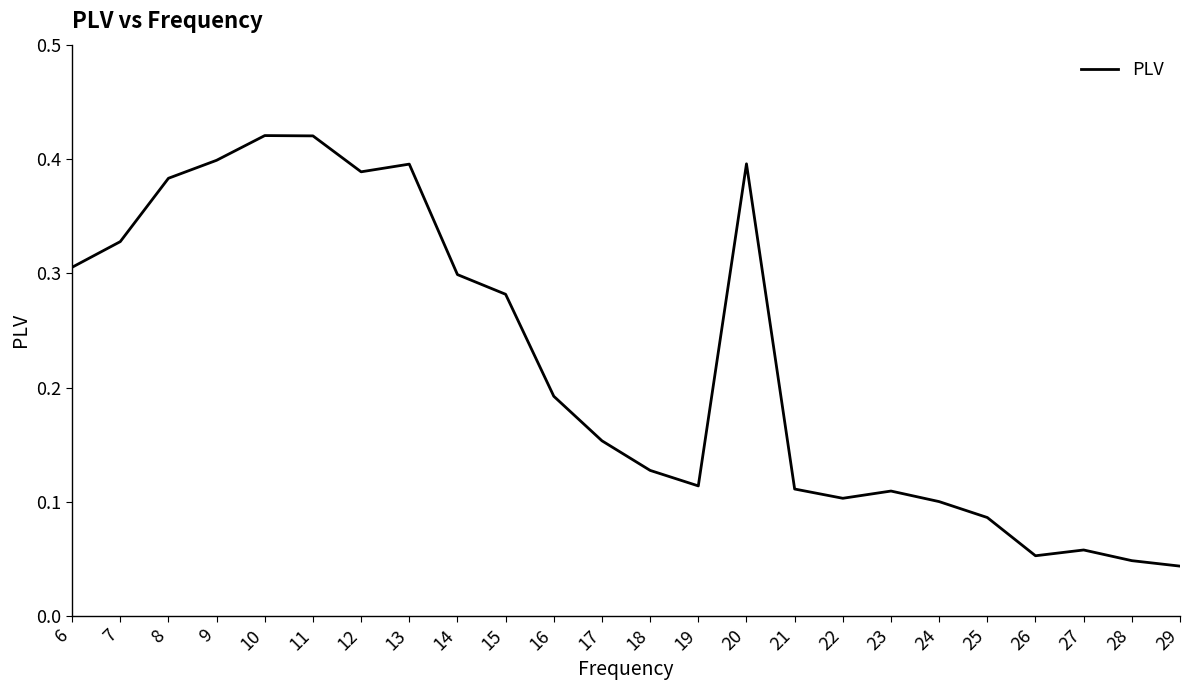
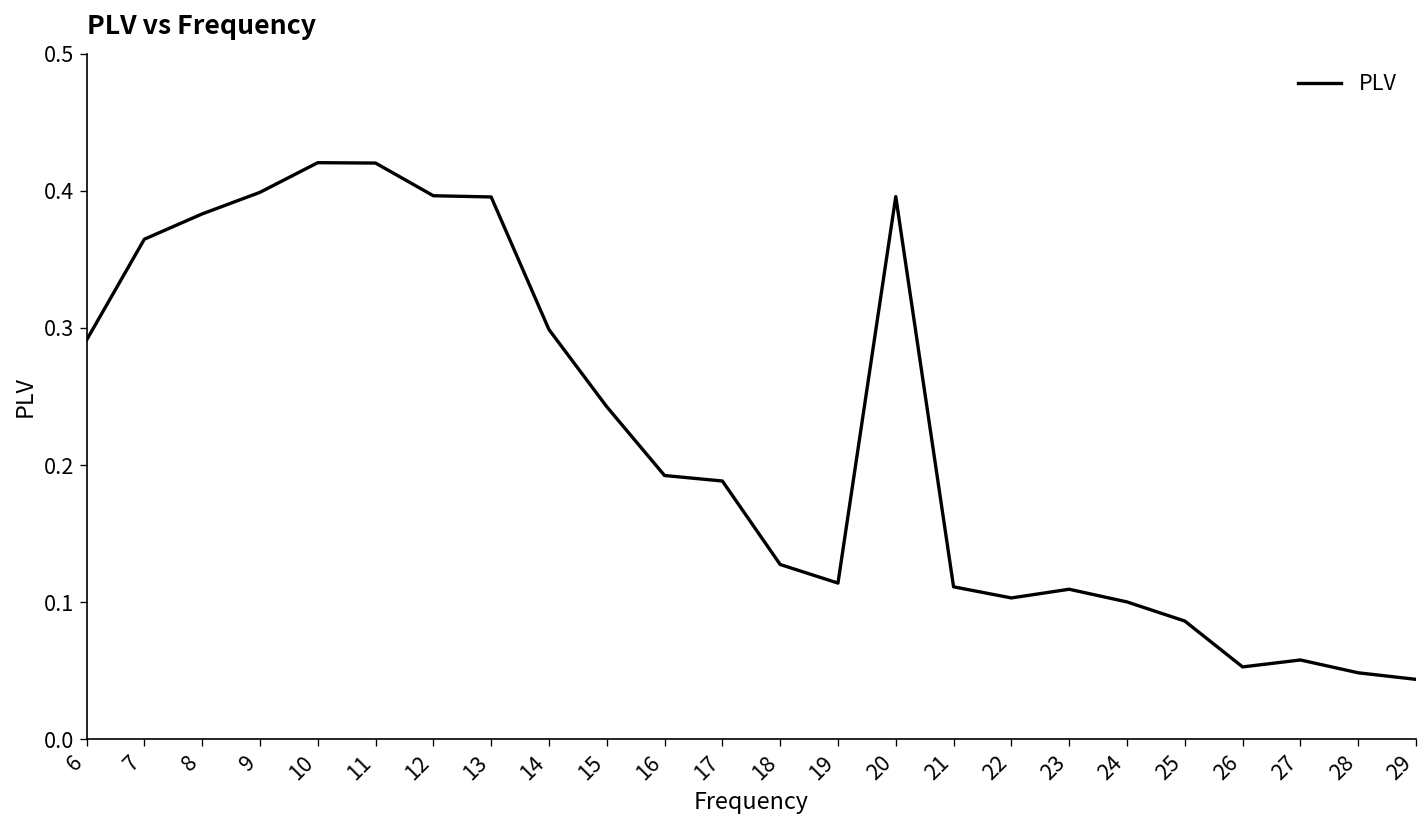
  {
-   "6": 0.305,
-   "7": 0.328,
+   "6": 0.291,
+   "7": 0.365,
    "8": 0.383,
    "9": 0.399,
    "10": 0.420,
    "11": 0.420,
-   "12": 0.389,
+   "12": 0.396,
    "13": 0.395,
    "14": 0.299,
-   "15": 0.282,
+   "15": 0.243,
    "16": 0.192,
-   "17": 0.153,
+   "17": 0.188,
    "18": 0.127,
    "19": 0.114,
    "20": 0.396,
    "21": 0.111,
    "22": 0.103,
    "23": 0.109,
    "24": 0.100,
    "25": 0.086,
    "26": 0.053,
    "27": 0.058,
    "28": 0.048,
    "29": 0.044
  }
